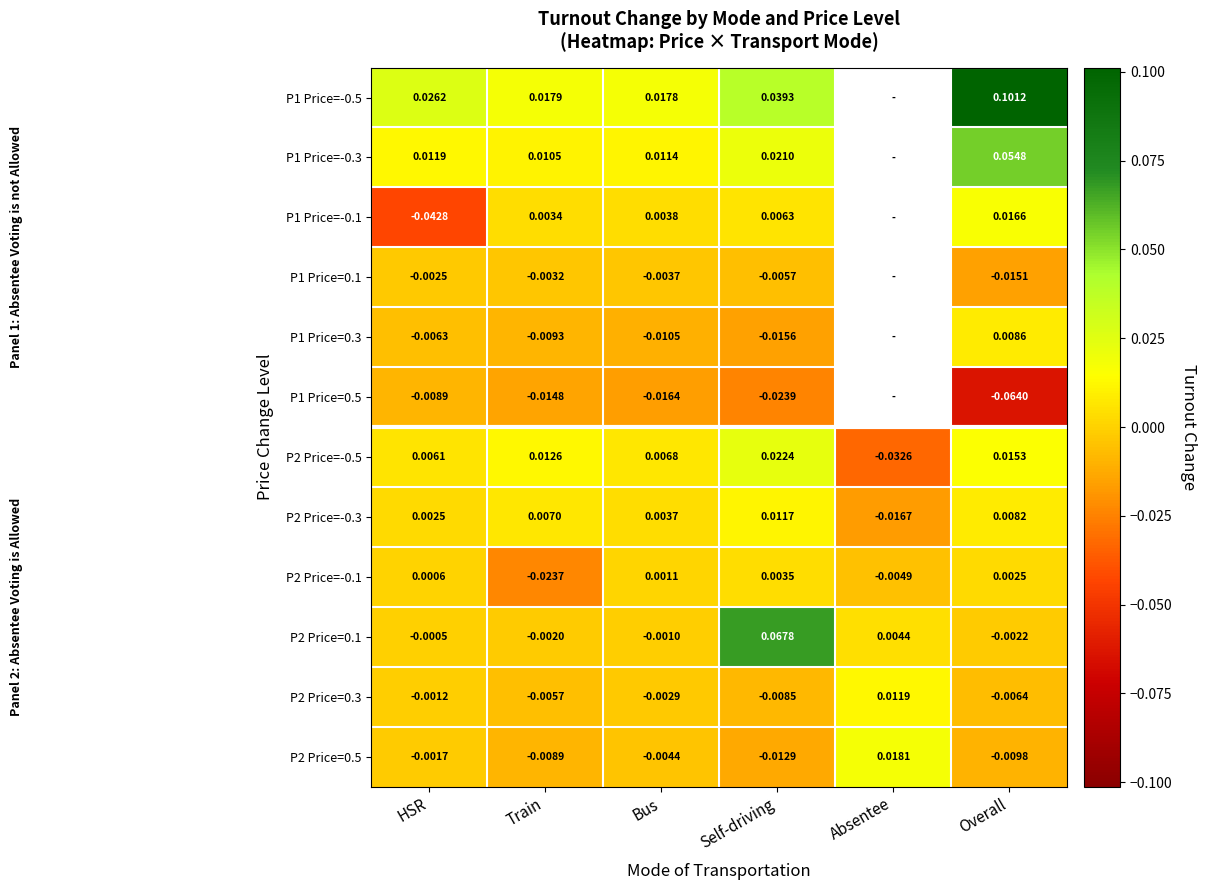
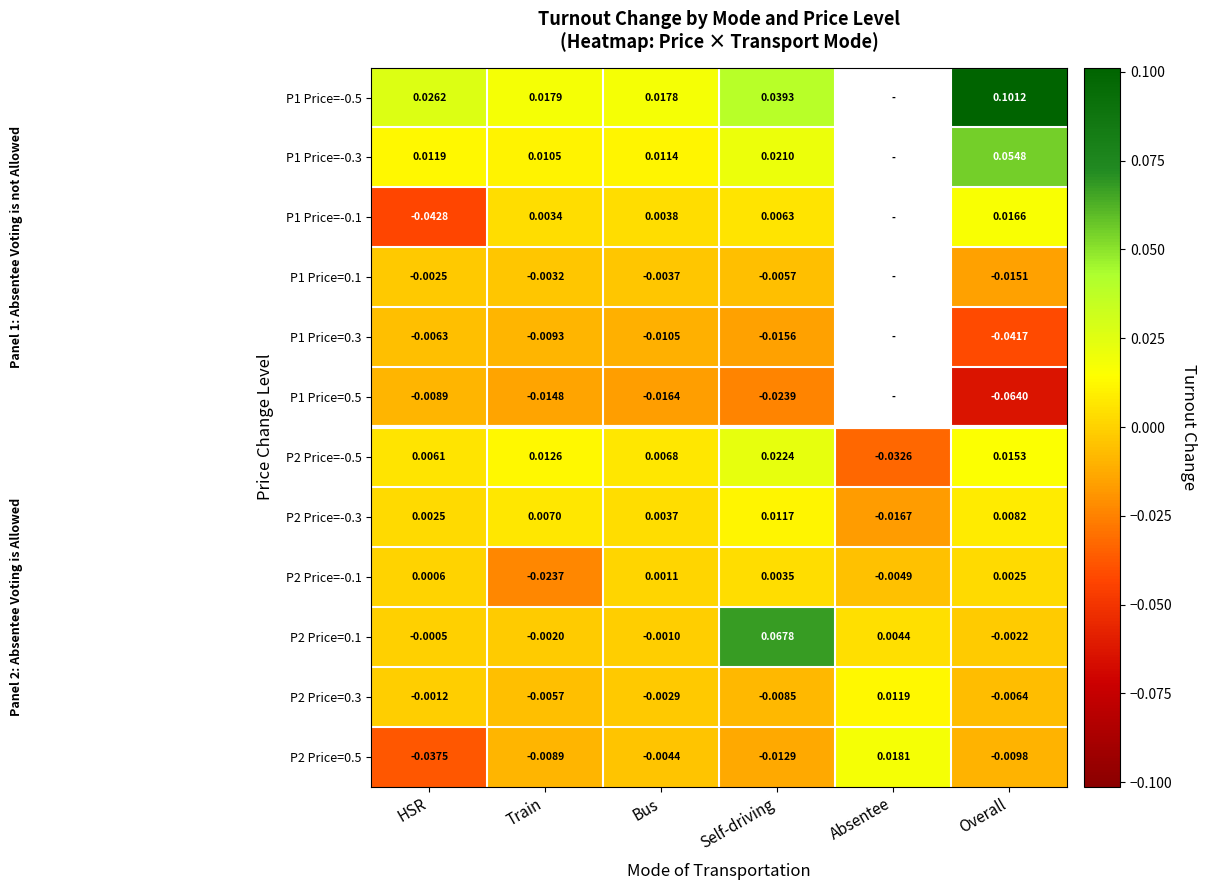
  {
    "P1 Price=-0.5": {
      "HSR": 0.0262,
      "Train": 0.0179,
      "Bus": 0.0178,
      "Self-driving": 0.0393,
      "Overall": 0.1012
    },
    "P1 Price=-0.3": {
      "HSR": 0.0119,
      "Train": 0.0105,
      "Bus": 0.0114,
      "Self-driving": 0.0210,
      "Overall": 0.0548
    },
    "P1 Price=-0.1": {
      "HSR": -0.0428,
      "Train": 0.0034,
      "Bus": 0.0038,
      "Self-driving": 0.0063,
      "Overall": 0.0166
    },
    "P1 Price=0.1": {
      "HSR": -0.0025,
      "Train": -0.0032,
      "Bus": -0.0037,
      "Self-driving": -0.0057,
      "Overall": -0.0151
    },
    "P1 Price=0.3": {
      "HSR": -0.0063,
      "Train": -0.0093,
      "Bus": -0.0105,
      "Self-driving": -0.0156,
-     "Overall": 0.0086
+     "Overall": -0.0417
    },
    "P1 Price=0.5": {
      "HSR": -0.0089,
      "Train": -0.0148,
      "Bus": -0.0164,
      "Self-driving": -0.0239,
      "Overall": -0.0640
    },
    "P2 Price=-0.5": {
      "HSR": 0.0061,
      "Train": 0.0126,
      "Bus": 0.0068,
      "Self-driving": 0.0224,
      "Absentee": -0.0326,
      "Overall": 0.0153
    },
    "P2 Price=-0.3": {
      "HSR": 0.0025,
      "Train": 0.0070,
      "Bus": 0.0037,
      "Self-driving": 0.0117,
      "Absentee": -0.0167,
      "Overall": 0.0082
    },
    "P2 Price=-0.1": {
      "HSR": 0.0006,
      "Train": -0.0237,
      "Bus": 0.0011,
      "Self-driving": 0.0035,
      "Absentee": -0.0049,
      "Overall": 0.0025
    },
    "P2 Price=0.1": {
      "HSR": -0.0005,
      "Train": -0.0020,
      "Bus": -0.0010,
      "Self-driving": 0.0678,
      "Absentee": 0.0044,
      "Overall": -0.0022
    },
    "P2 Price=0.3": {
      "HSR": -0.0012,
      "Train": -0.0057,
      "Bus": -0.0029,
      "Self-driving": -0.0085,
      "Absentee": 0.0119,
      "Overall": -0.0064
    },
    "P2 Price=0.5": {
-     "HSR": -0.0017,
+     "HSR": -0.0375,
      "Train": -0.0089,
      "Bus": -0.0044,
      "Self-driving": -0.0129,
      "Absentee": 0.0181,
      "Overall": -0.0098
    }
  }
